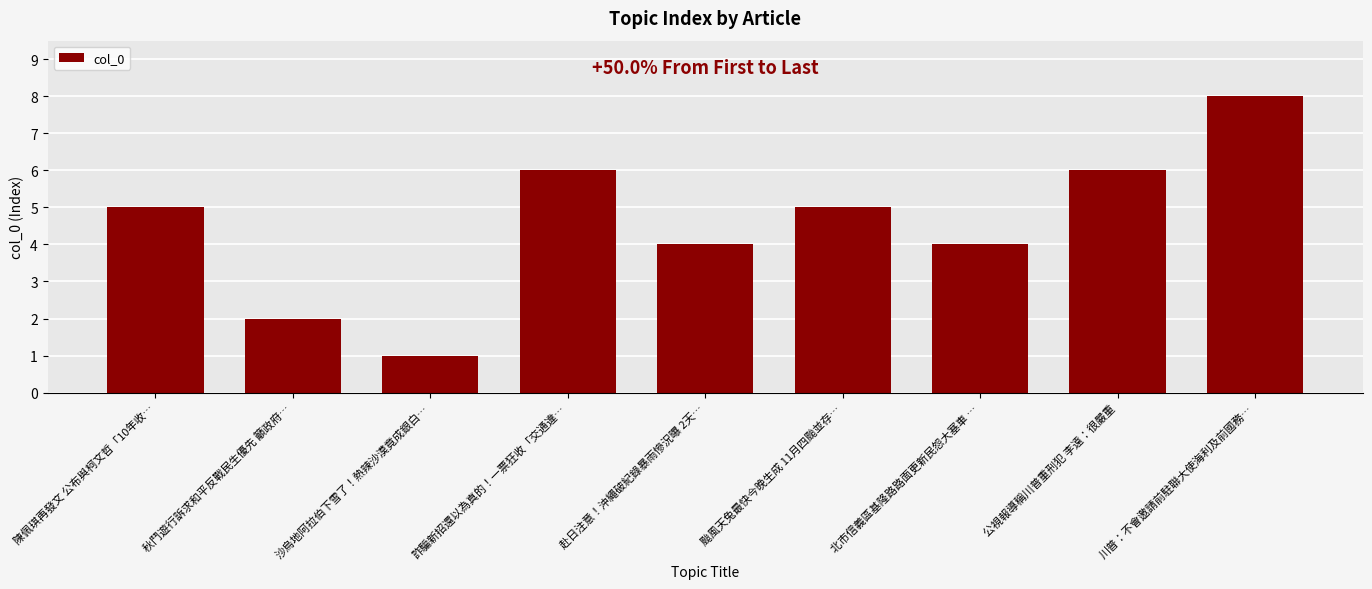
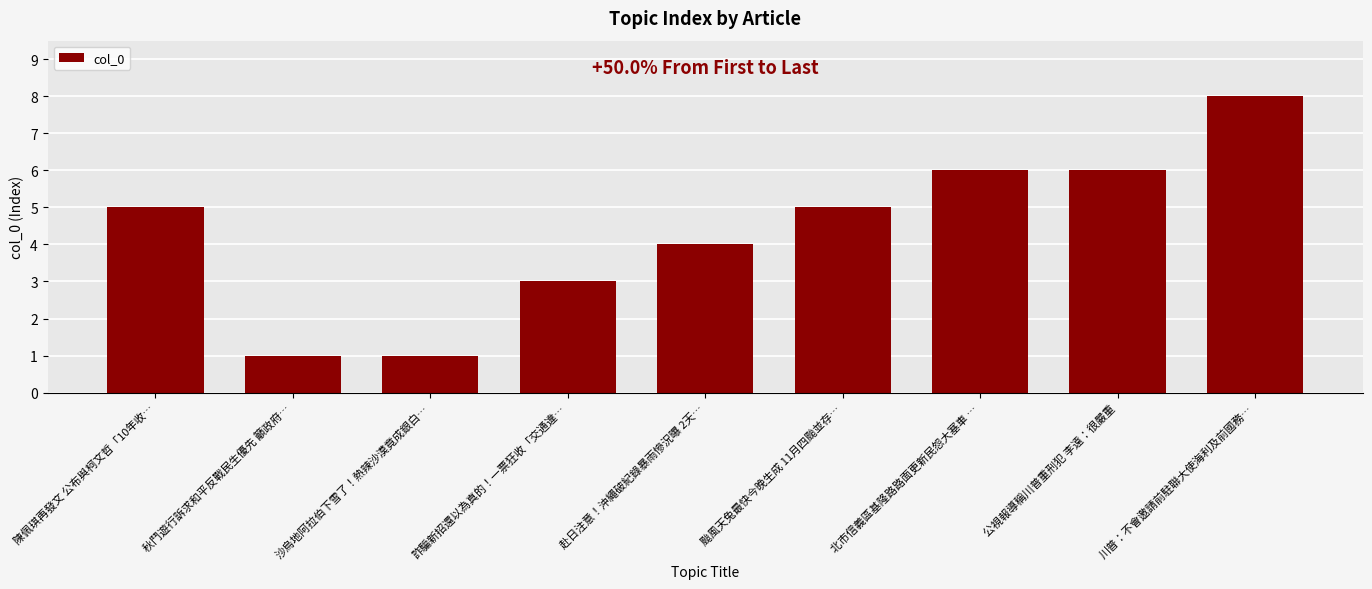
  {
    "陳佩琪再發文 公布與柯文哲「10年收…": 5,
-   "秋鬥遊行訴求和平反戰民生優先 籲政府…": 2,
+   "秋鬥遊行訴求和平反戰民生優先 籲政府…": 1,
    "沙烏地阿拉伯下雪了！熱辣沙漠竟成銀白…": 1,
-   "詐騙新招還以為真的！一票狂收「交通違…": 6,
+   "詐騙新招還以為真的！一票狂收「交通違…": 3,
    "赴日注意！沖繩破紀錄暴雨慘況曝 2天…": 4,
    "颱風天兔最快今晚生成 11月四颱並存…": 5,
-   "北市信義區基隆路路面更新民怨大塞車 …": 4,
+   "北市信義區基隆路路面更新民怨大塞車 …": 6,
    "公視報導稱川普重刑犯 李遠：很嚴重": 6,
    "川普：不會邀請前駐聯大使海利及前國務…": 8
  }
